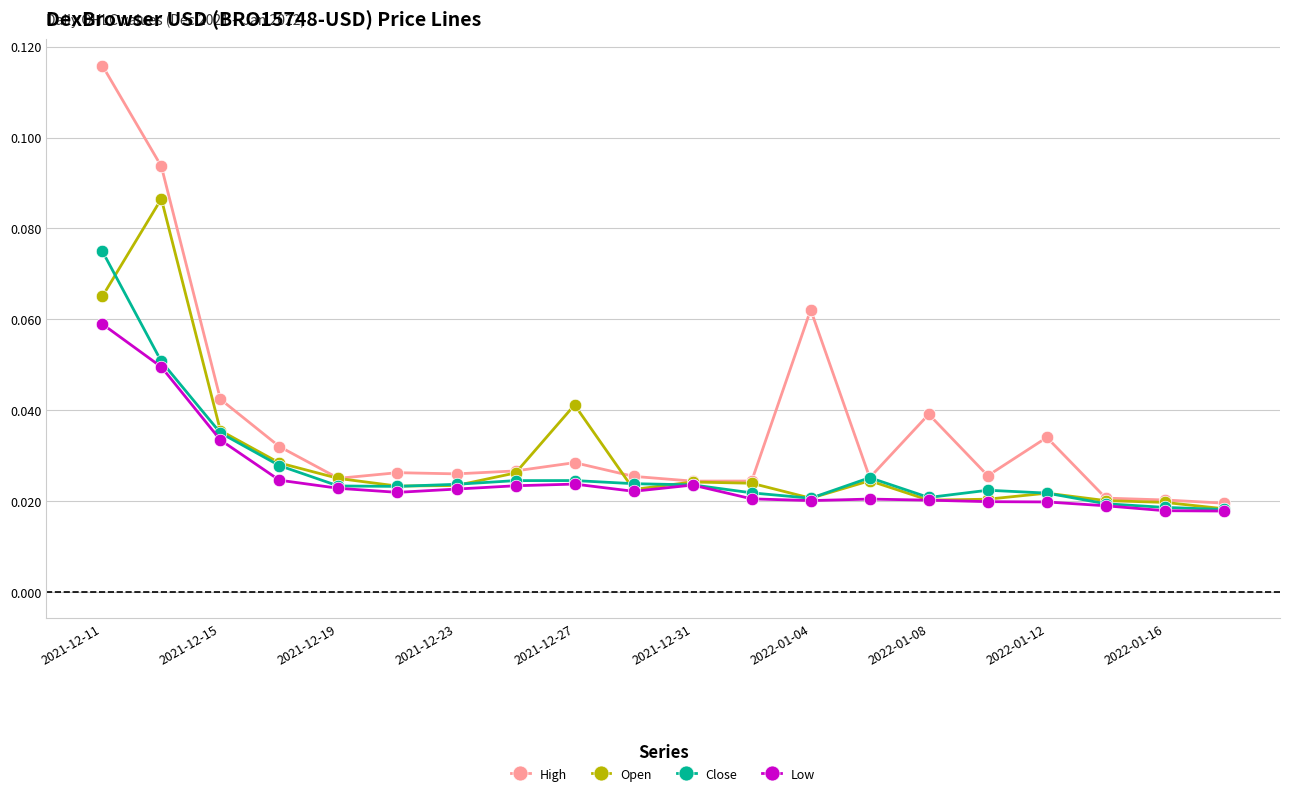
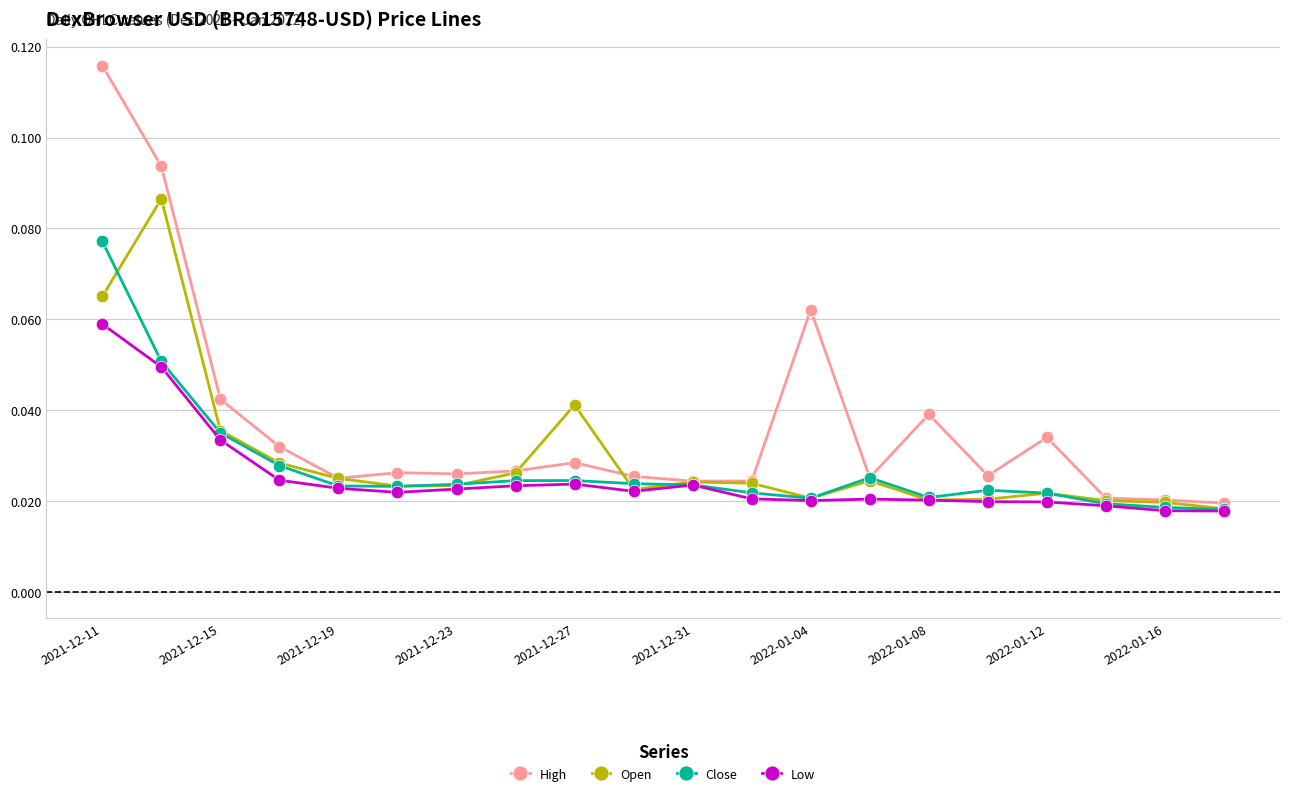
  {
    "High": {
      "2021-12-11": 0.116,
      "2021-12-15": 0.042,
      "2021-12-23": 0.026,
      "2021-12-27": 0.028,
      "2022-01-04": 0.062,
      "2022-01-08": 0.039,
      "2022-01-12": 0.034
    },
    "Open": {
      "2021-12-11": 0.065,
      "2021-12-27": 0.041
    },
    "Close": {
-     "2021-12-11": 0.075,
+     "2021-12-11": 0.077,
      "2021-12-27": 0.025,
      "2022-01-08": 0.021,
      "2022-01-16": 0.019
    },
    "Low": {
      "2021-12-11": 0.059,
      "2021-12-15": 0.033,
      "2021-12-23": 0.023,
      "2021-12-27": 0.024,
      "2022-01-12": 0.020,
      "2022-01-16": 0.018
    }
  }
